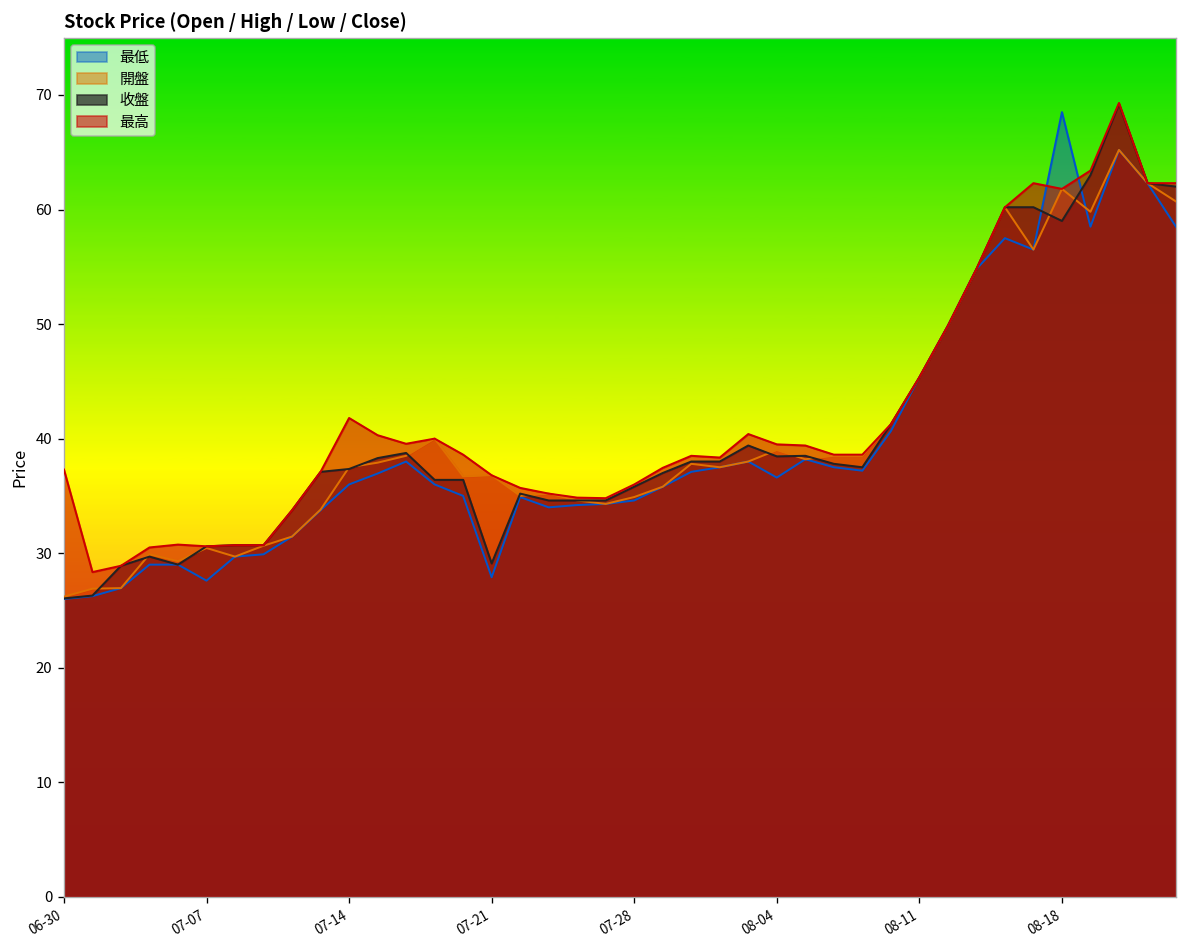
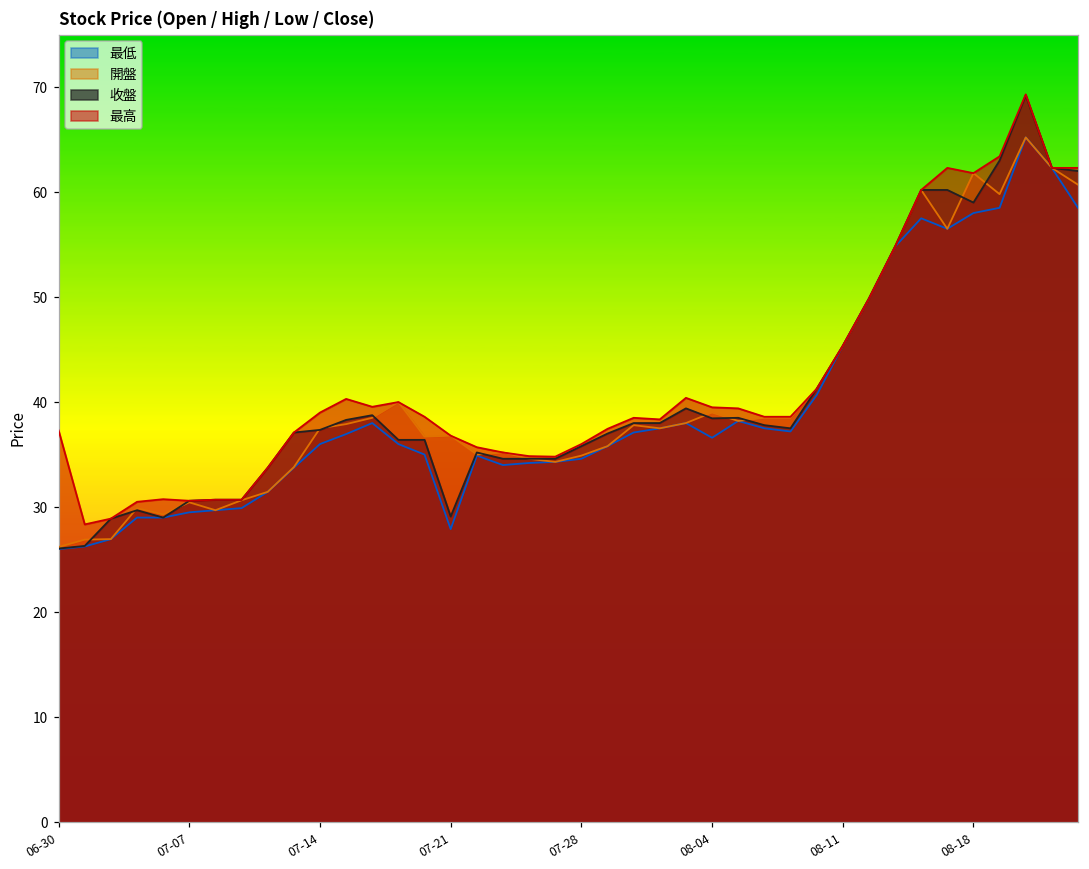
  {
    "最低": {
-     "07-07": 28,
+     "07-07": 30,
      "07-14": 36,
      "07-21": 28,
      "07-28": 35,
      "08-04": 37,
-     "08-18": 69
+     "08-18": 58
    },
    "開盤": {
      "07-28": 35,
      "08-04": 39
    },
    "收盤": {
      "07-21": 29,
      "08-04": 38,
      "08-18": 59
    },
    "最高": {
      "06-30": 37,
-     "07-14": 42,
+     "07-14": 39,
      "08-04": 40
    }
  }
